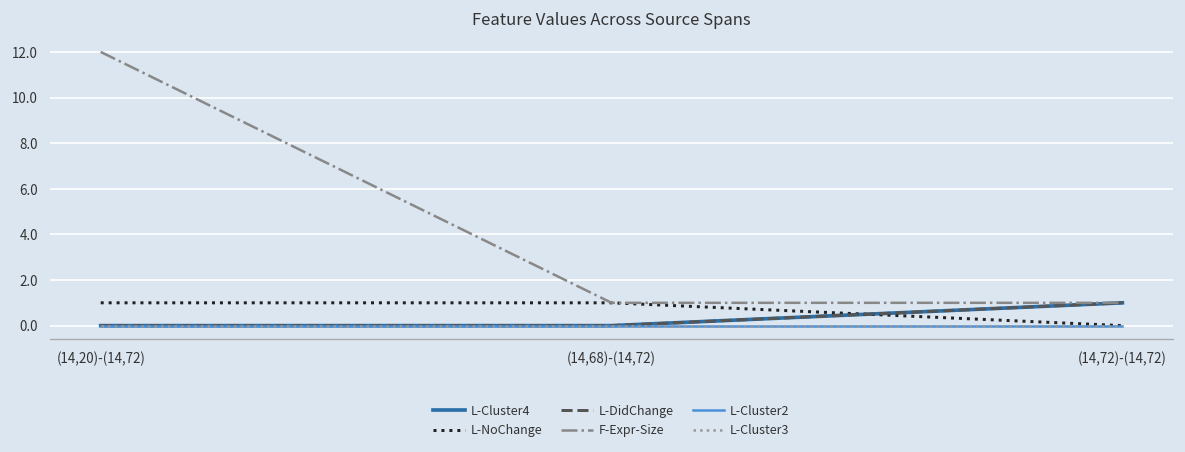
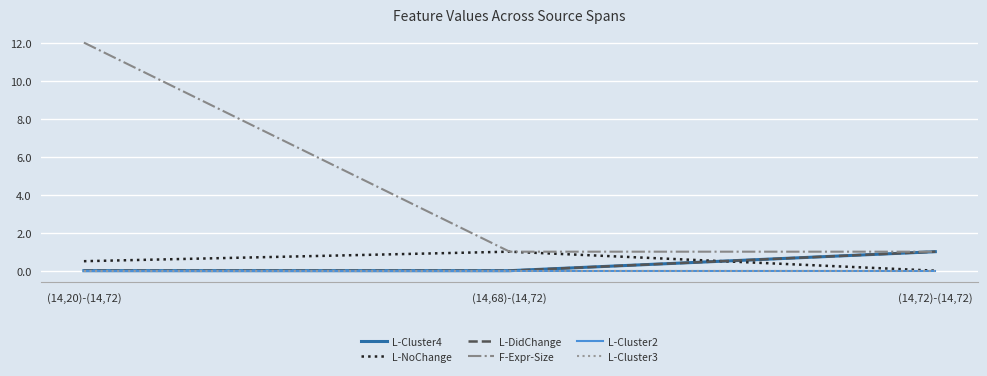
  {
    "L-NoChange": {
-     "(14,20)-(14,72)": 1.0
+     "(14,20)-(14,72)": 0.5
    }
  }
